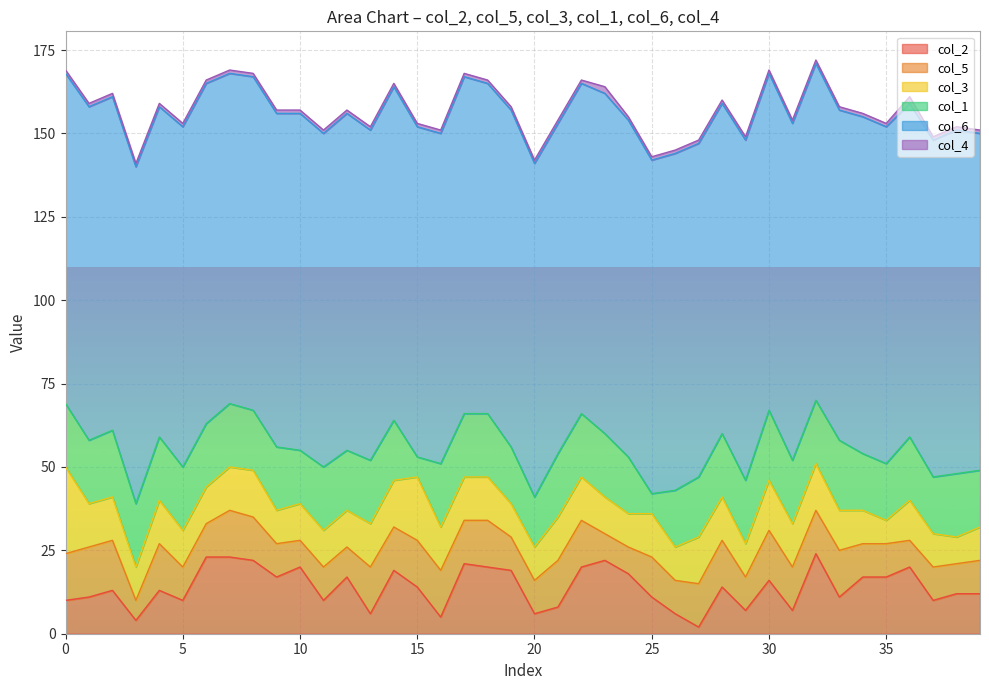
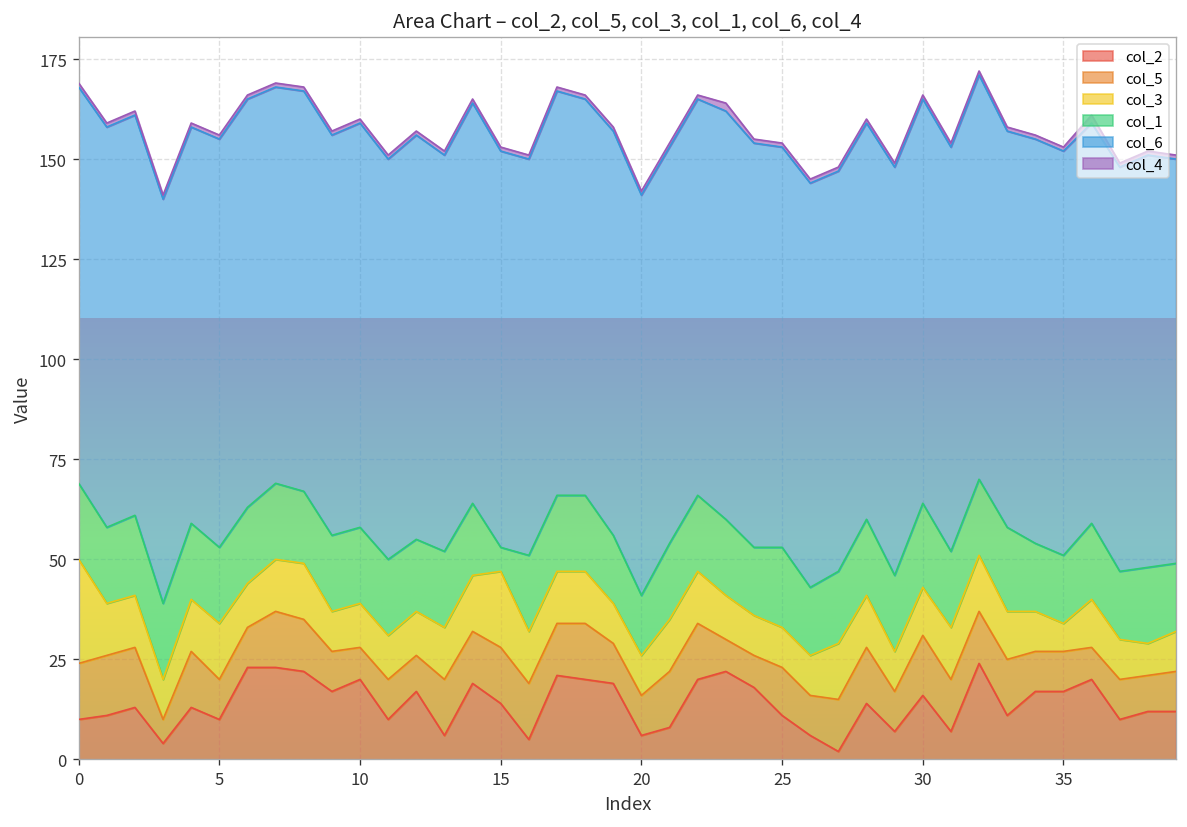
  {
    "col_3": {
      "0": 26,
-     "5": 11,
+     "5": 14,
      "10": 11,
      "15": 19,
      "20": 10,
-     "25": 13,
-     "30": 15,
+     "25": 10,
+     "30": 12,
      "35": 7
    },
    "col_1": {
      "0": 19,
      "5": 19,
-     "10": 16,
+     "10": 19,
      "15": 6,
      "20": 15,
-     "25": 6,
+     "25": 20,
      "30": 21,
      "35": 17
    },
    "col_6": {
      "0": 99,
      "5": 102,
      "10": 101,
      "15": 99,
      "20": 100,
      "25": 100,
      "30": 101,
      "35": 101
    },
    "col_4": {
      "0": 1,
      "5": 1,
      "10": 1,
      "15": 1,
      "20": 1,
      "25": 1,
      "30": 1,
      "35": 1
    }
  }
